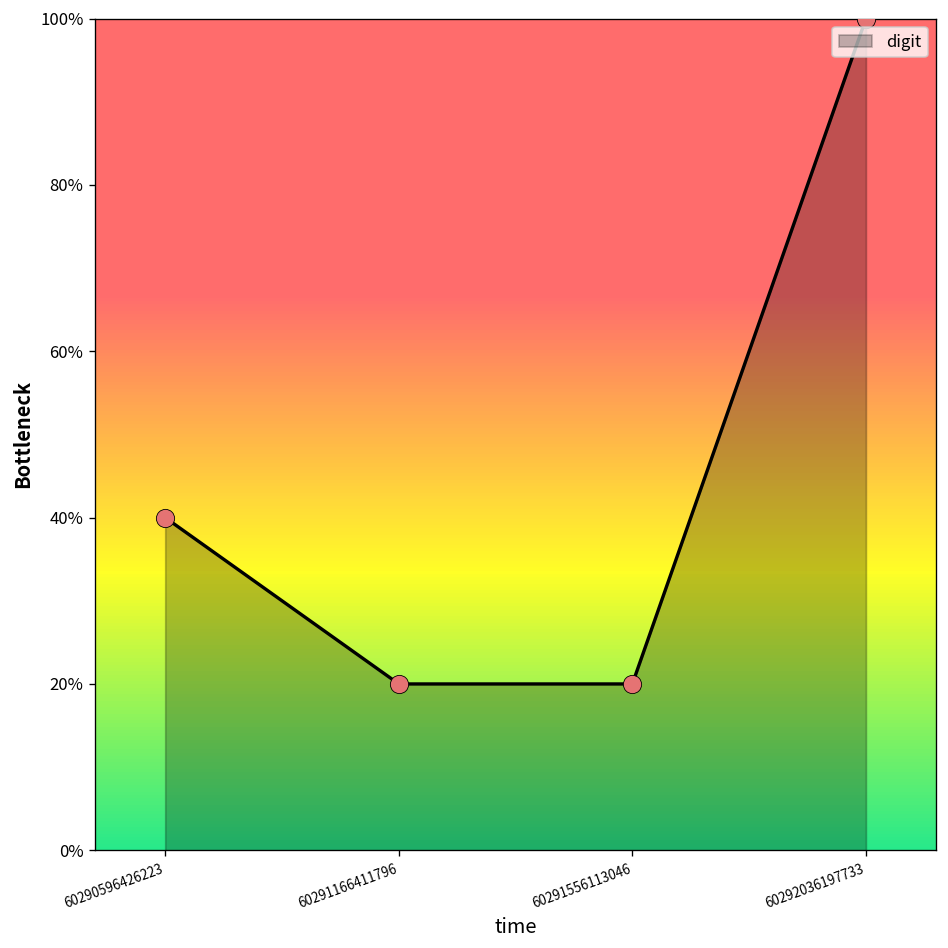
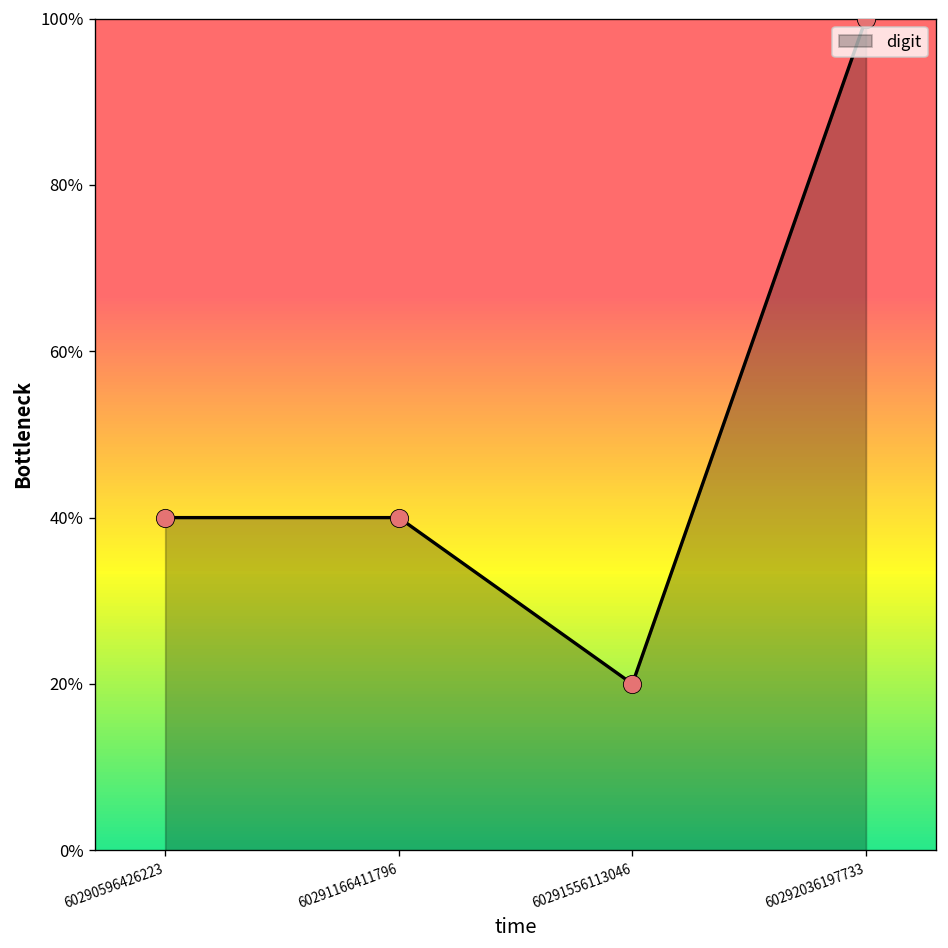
  {
    "60290596426223": "40%",
-   "60291166411796": "20%",
+   "60291166411796": "40%",
    "60291556113046": "20%",
    "60292036197733": "100%"
  }
